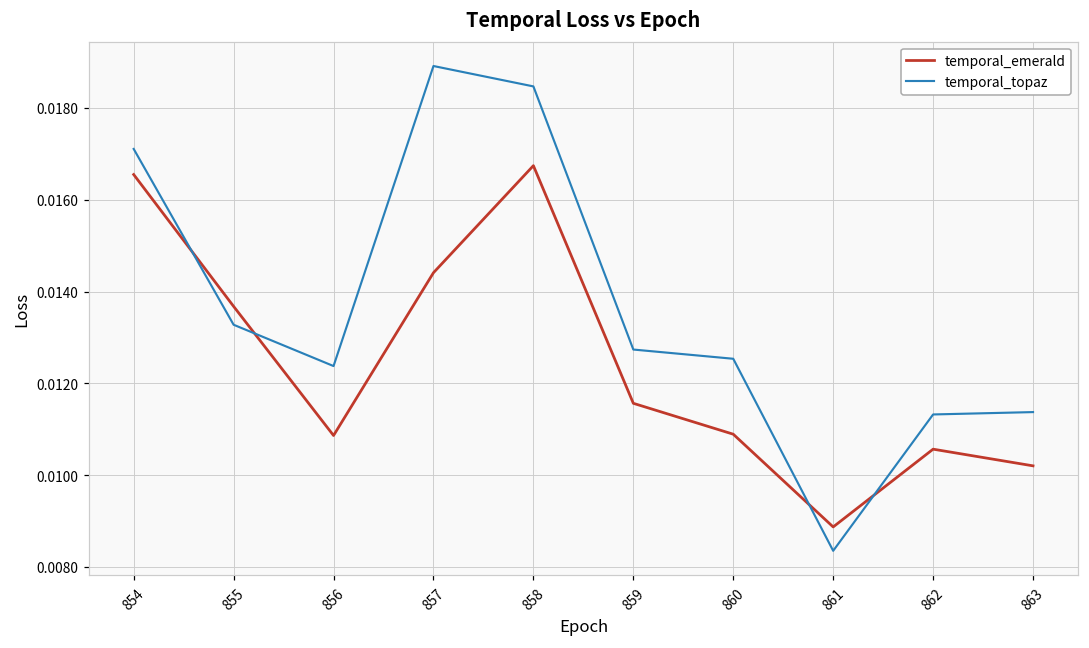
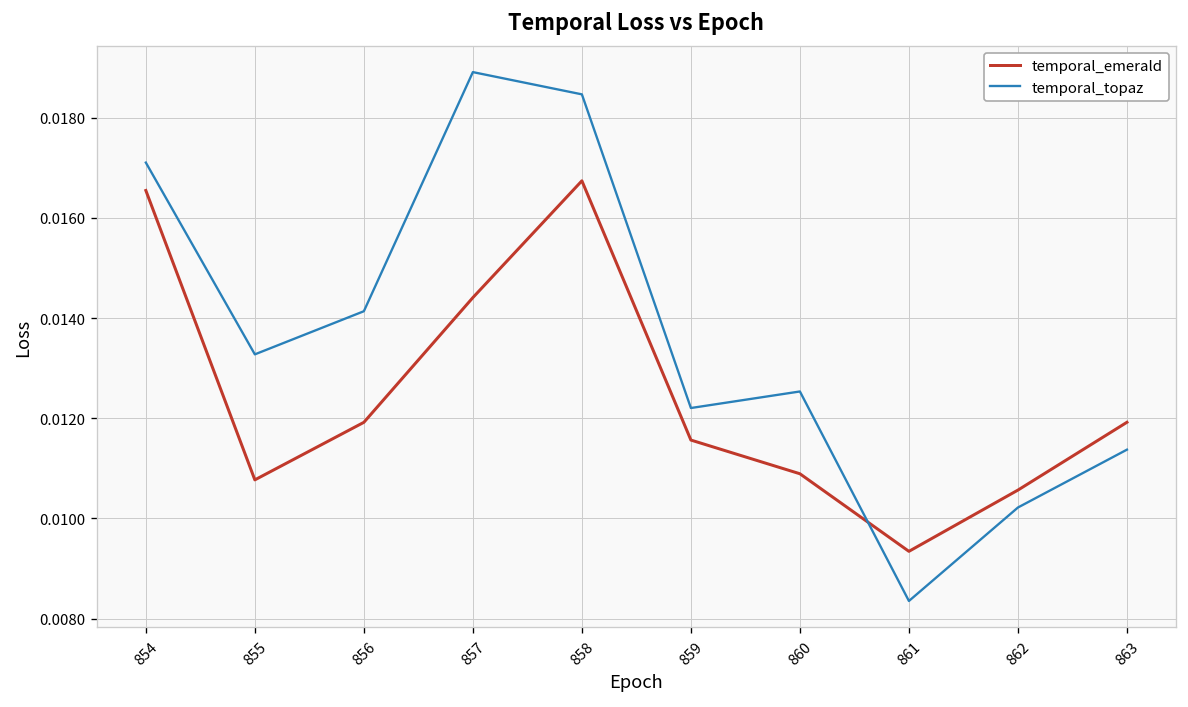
  {
    "temporal_emerald": {
      "854": 0.0165,
-     "855": 0.0137,
-     "856": 0.0109,
+     "855": 0.0108,
+     "856": 0.0119,
      "857": 0.0144,
      "858": 0.0167,
      "859": 0.0116,
      "860": 0.0109,
-     "861": 0.0089,
+     "861": 0.0093,
      "862": 0.0106,
-     "863": 0.0102
+     "863": 0.0119
    },
    "temporal_topaz": {
      "854": 0.0171,
      "855": 0.0133,
-     "856": 0.0124,
+     "856": 0.0141,
      "857": 0.0189,
      "858": 0.0185,
-     "859": 0.0127,
+     "859": 0.0122,
      "860": 0.0125,
      "861": 0.0084,
-     "862": 0.0113,
+     "862": 0.0102,
      "863": 0.0114
    }
  }
